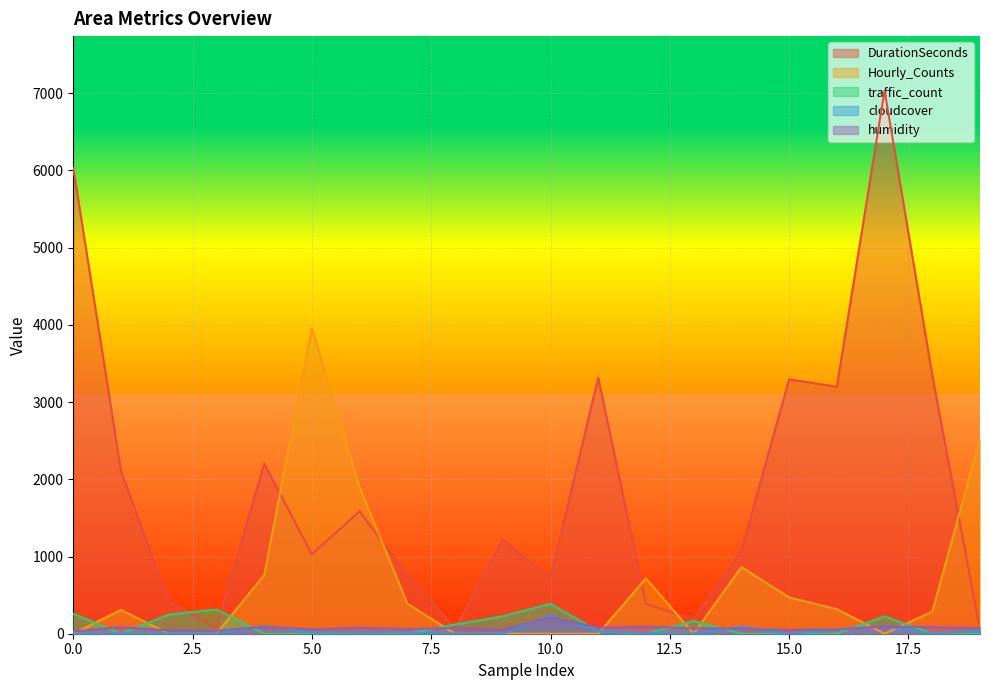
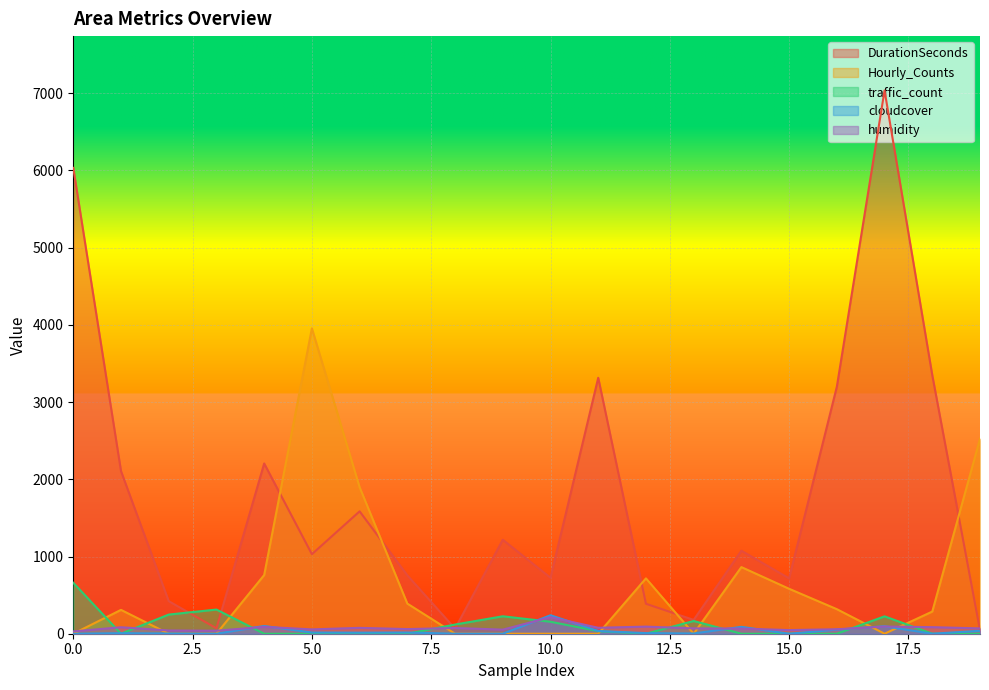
  {
    "DurationSeconds": {
      "0.0": 6000,
      "5.0": 1000,
      "10.0": 700,
-     "15.0": 3300
+     "15.0": 700
    },
    "Hourly_Counts": {
      "5.0": 4000,
      "10.0": 0,
-     "15.0": 500
+     "15.0": 600
    },
    "traffic_count": {
-     "0.0": 300,
-     "10.0": 400
+     "0.0": 700,
+     "10.0": 200
    },
    "humidity": {
      "5.0": 100,
      "15.0": 0
    }
  }
